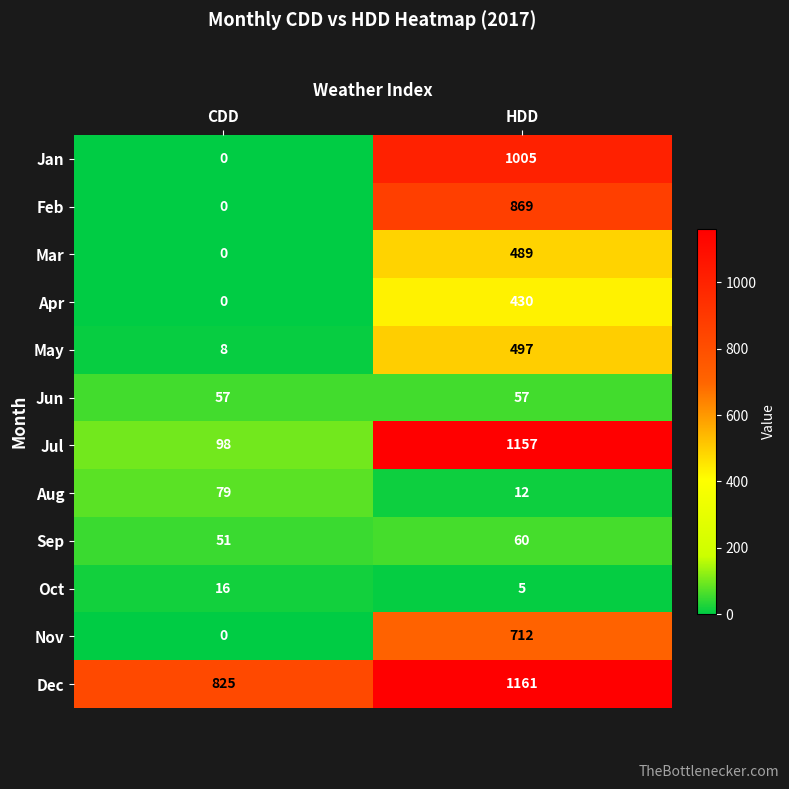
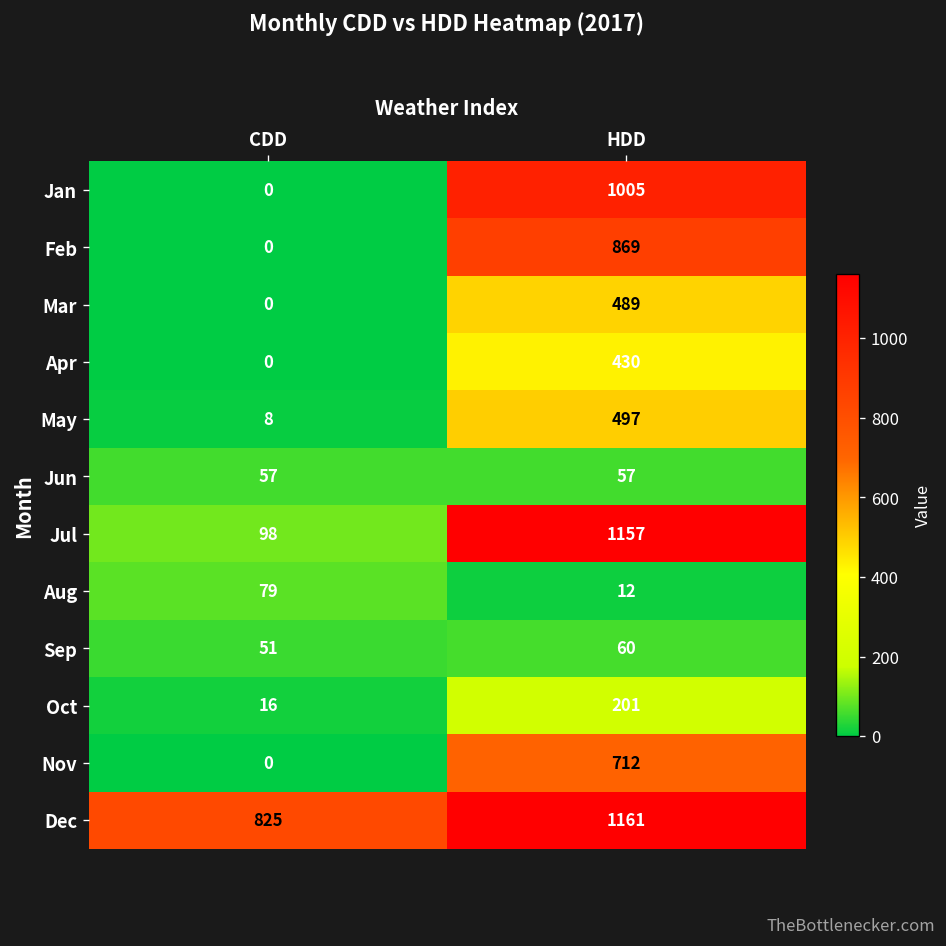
  {
    "Jan": {
      "CDD": 0,
      "HDD": 1005
    },
    "Feb": {
      "CDD": 0,
      "HDD": 869
    },
    "Mar": {
      "CDD": 0,
      "HDD": 489
    },
    "Apr": {
      "CDD": 0,
      "HDD": 430
    },
    "May": {
      "CDD": 8,
      "HDD": 497
    },
    "Jun": {
      "CDD": 57,
      "HDD": 57
    },
    "Jul": {
      "CDD": 98,
      "HDD": 1157
    },
    "Aug": {
      "CDD": 79,
      "HDD": 12
    },
    "Sep": {
      "CDD": 51,
      "HDD": 60
    },
    "Oct": {
      "CDD": 16,
-     "HDD": 5
+     "HDD": 201
    },
    "Nov": {
      "CDD": 0,
      "HDD": 712
    },
    "Dec": {
      "CDD": 825,
      "HDD": 1161
    }
  }
